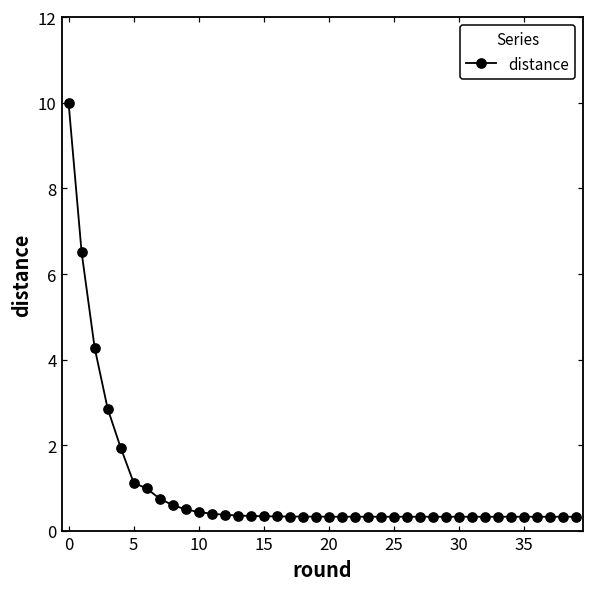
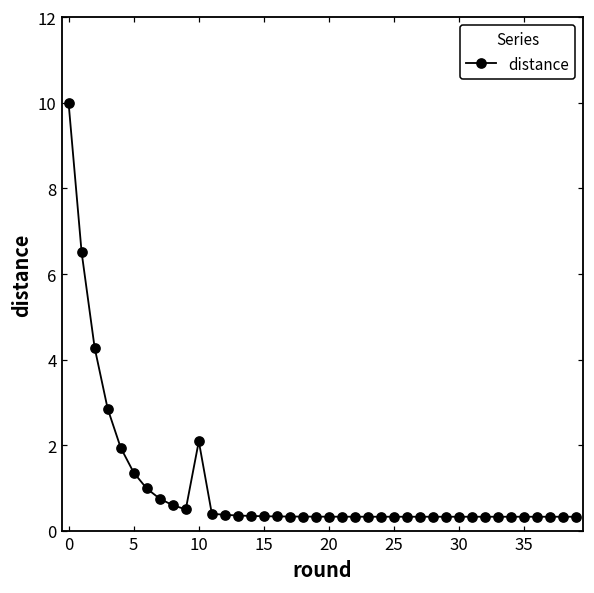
  {
    "0": 10.0,
-   "5": 1.1,
-   "10": 0.4,
+   "5": 1.4,
+   "10": 2.1,
    "15": 0.3,
    "20": 0.3,
    "25": 0.3,
    "30": 0.3,
    "35": 0.3
  }
